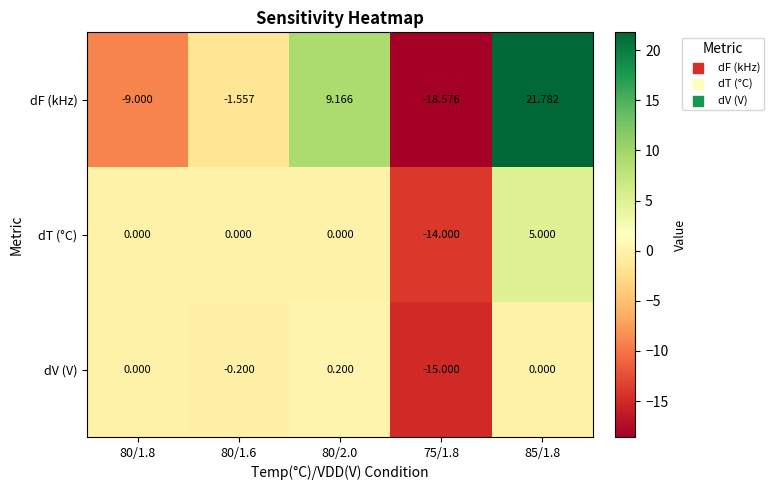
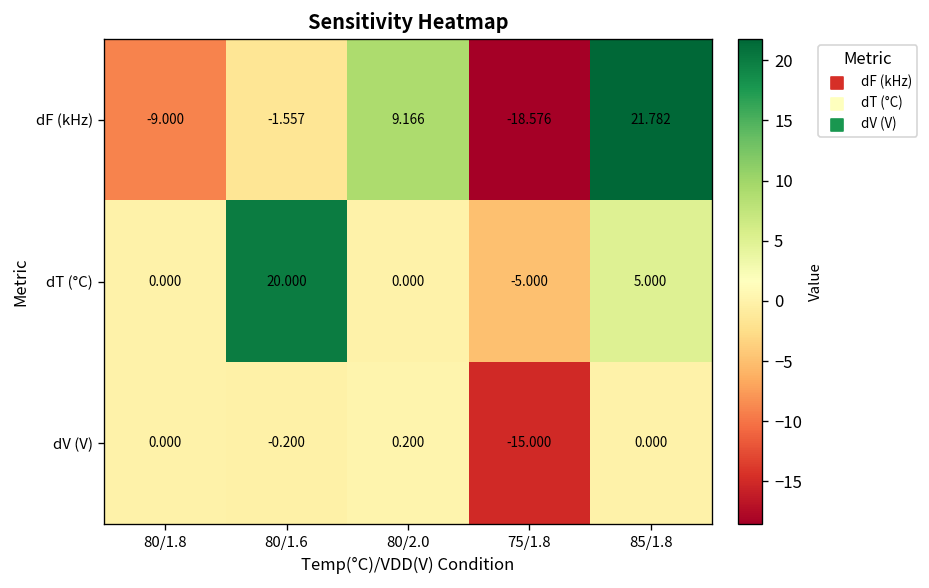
  {
    "dF (kHz)": {
      "80/1.8": -9.000,
      "80/1.6": -1.557,
      "80/2.0": 9.166,
      "75/1.8": -18.576,
      "85/1.8": 21.782
    },
    "dT (°C)": {
      "80/1.8": 0.000,
-     "80/1.6": 0.000,
+     "80/1.6": 20.000,
      "80/2.0": 0.000,
-     "75/1.8": -14.000,
+     "75/1.8": -5.000,
      "85/1.8": 5.000
    },
    "dV (V)": {
      "80/1.8": 0.000,
      "80/1.6": -0.200,
      "80/2.0": 0.200,
      "75/1.8": -15.000,
      "85/1.8": 0.000
    }
  }
